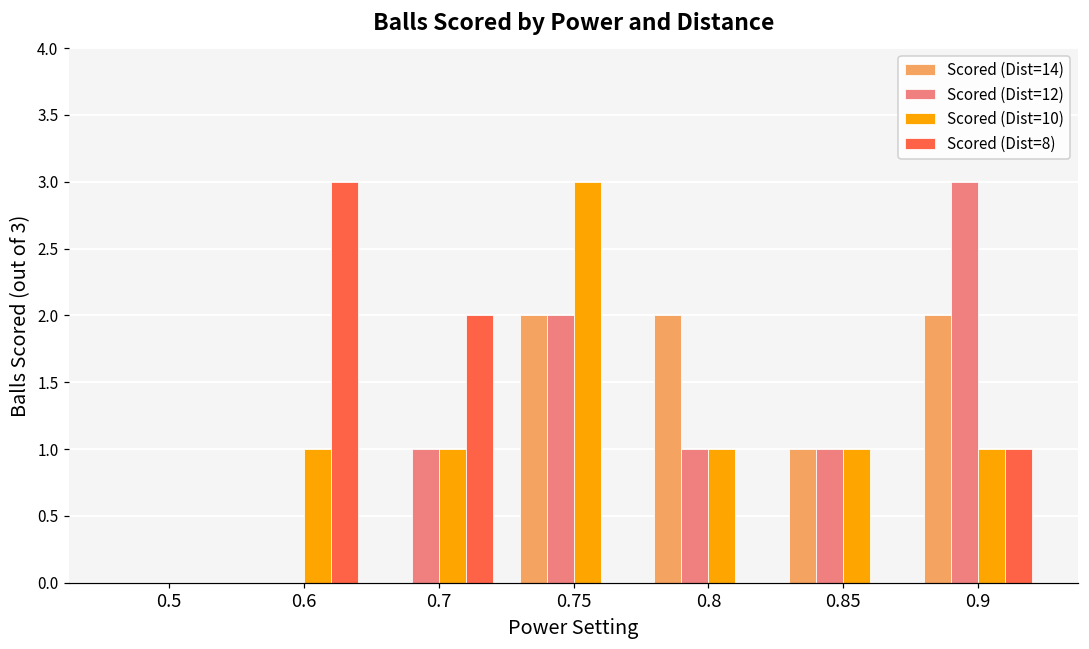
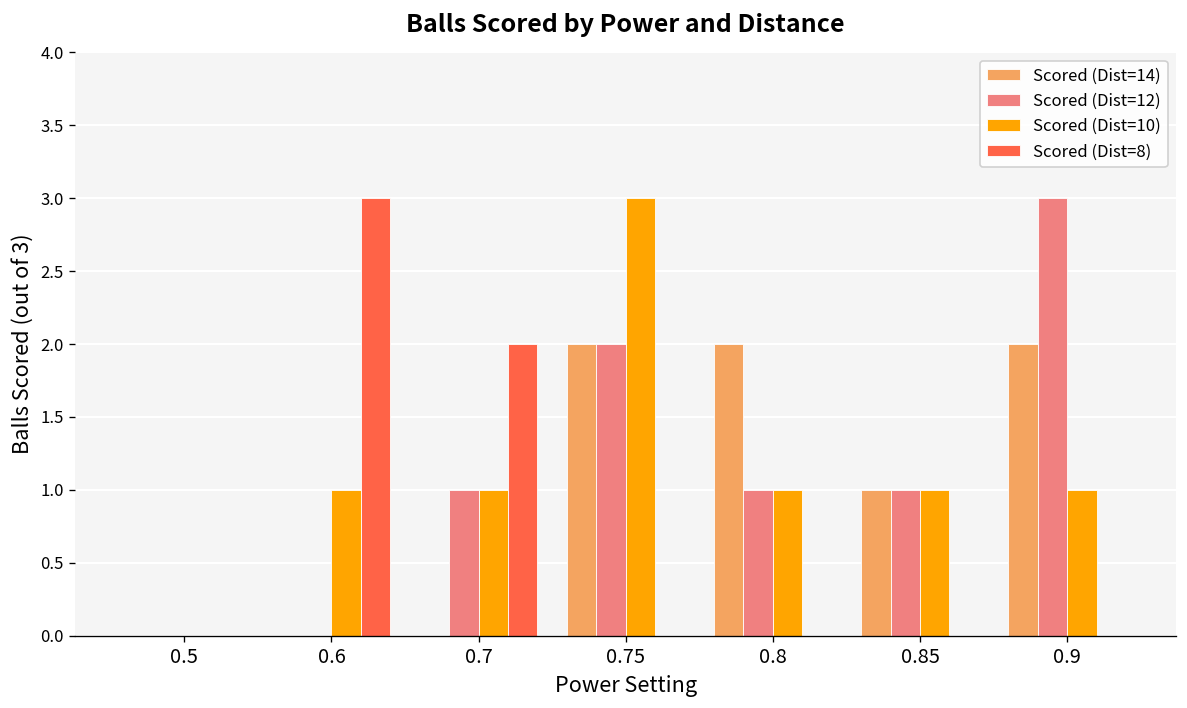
  {
    "Scored (Dist=10)": {
      "0.5": 0,
      "0.6": 1,
      "0.7": 1,
      "0.75": 3,
      "0.8": 1,
      "0.85": 1,
      "0.9": 1
    },
    "Scored (Dist=8)": {
      "0.5": 0,
      "0.6": 3,
      "0.7": 2,
      "0.75": 0,
      "0.8": 0,
      "0.85": 0,
-     "0.9": 1
+     "0.9": 0
    }
  }
